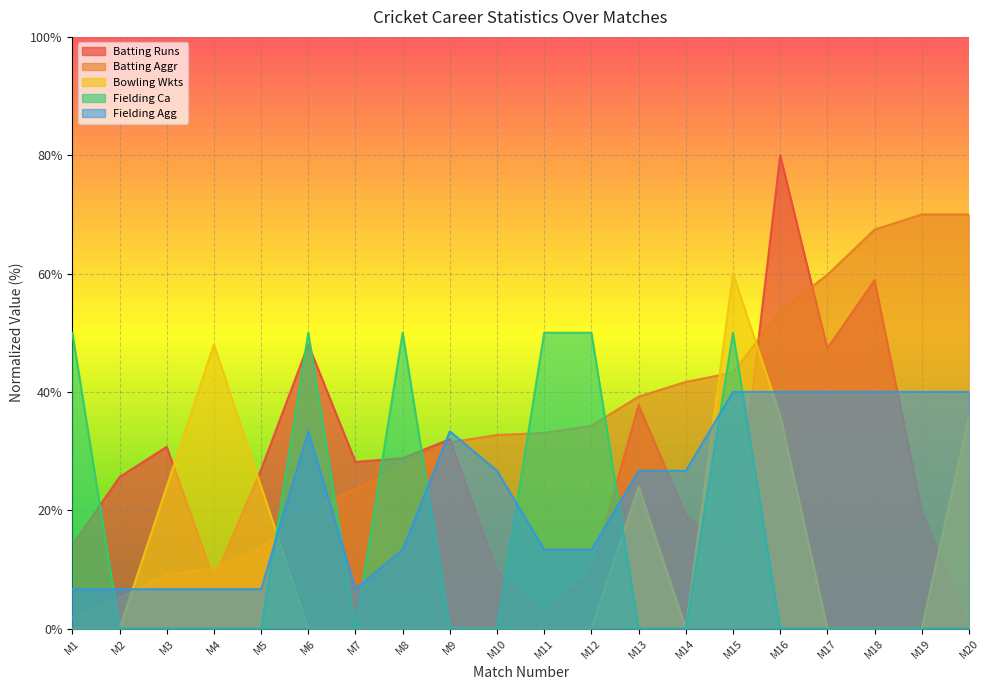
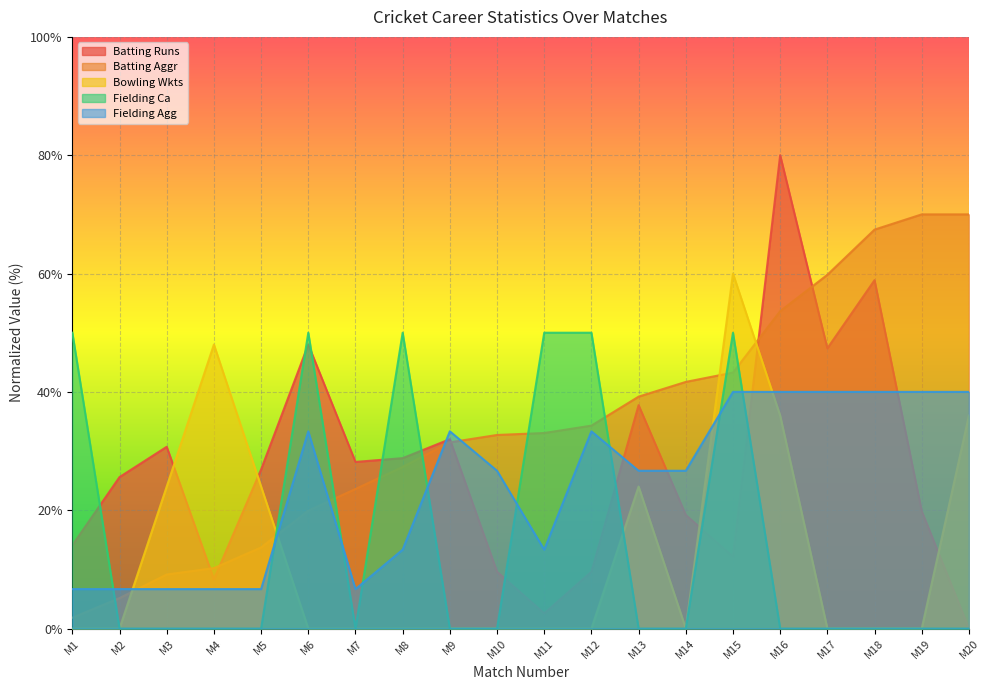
  {
    "Bowling Wkts": {
      "M1": "0%",
      "M3": "24%",
      "M4": "48%",
      "M5": "24%",
      "M6": "0%",
      "M8": "0%",
      "M11": "0%",
      "M12": "0%",
      "M13": "24%",
      "M15": "60%",
      "M16": "36%",
      "M20": "36%"
    },
    "Fielding Ca": {
      "M1": "50%",
      "M3": "0%",
      "M4": "0%",
      "M5": "0%",
      "M6": "50%",
      "M8": "50%",
      "M11": "50%",
      "M12": "50%",
      "M13": "0%",
      "M15": "50%",
      "M16": "0%"
    },
    "Fielding Agg": {
      "M1": "7%",
      "M2": "7%",
      "M3": "7%",
      "M4": "7%",
      "M5": "7%",
      "M6": "33%",
      "M7": "7%",
      "M8": "13%",
      "M9": "33%",
      "M10": "27%",
      "M11": "13%",
-     "M12": "13%",
+     "M12": "33%",
      "M13": "27%",
      "M14": "27%",
      "M15": "40%",
      "M16": "40%",
      "M17": "40%",
      "M18": "40%",
      "M19": "40%",
      "M20": "40%"
    }
  }
